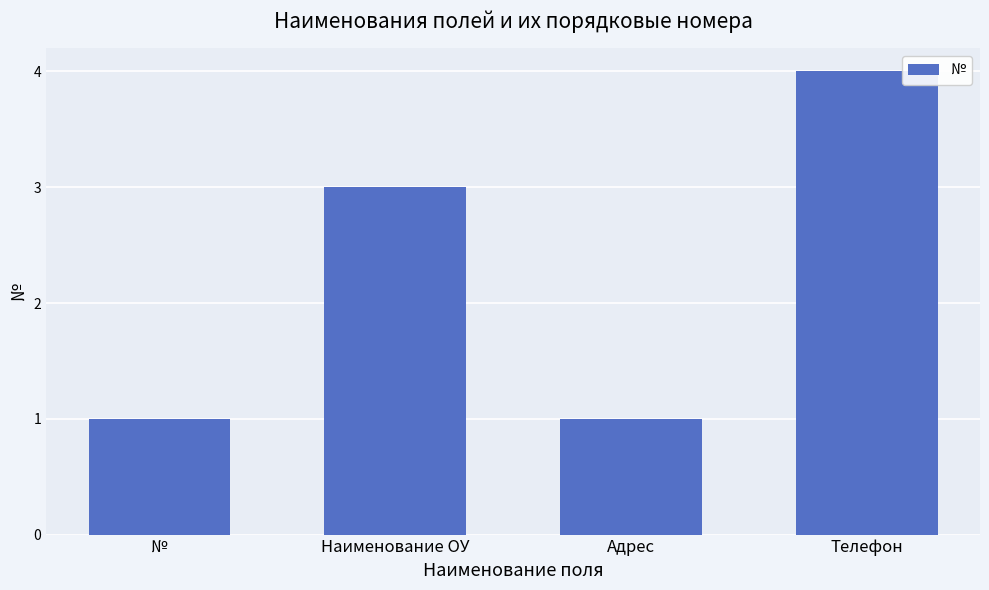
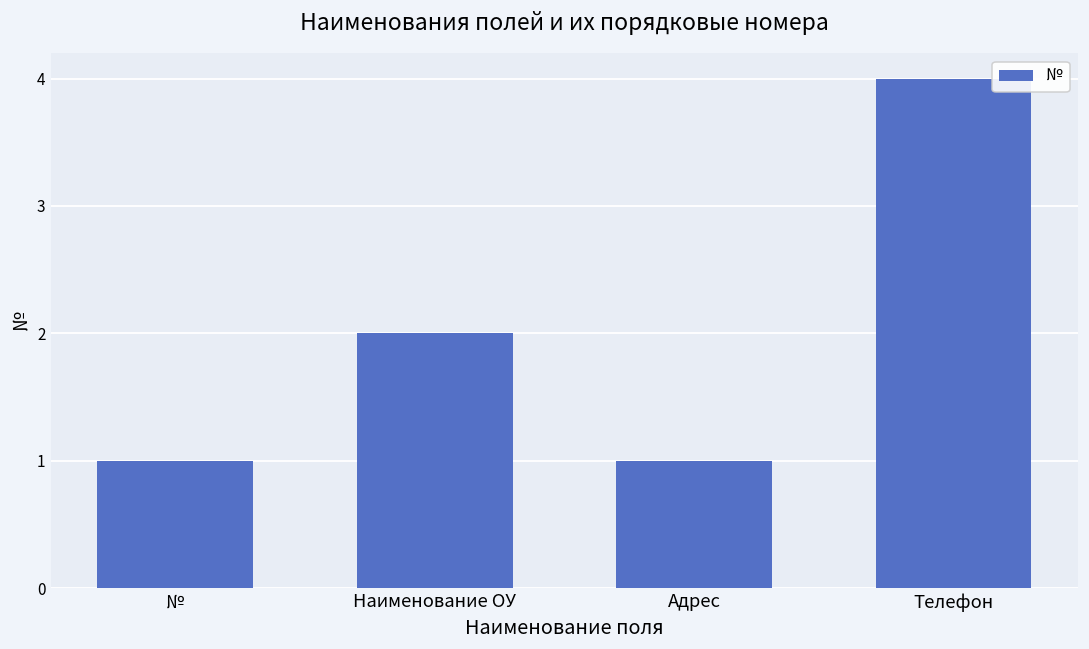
  {
    "№": 1,
-   "Наименование ОУ": 3,
+   "Наименование ОУ": 2,
    "Адрес": 1,
    "Телефон": 4
  }
